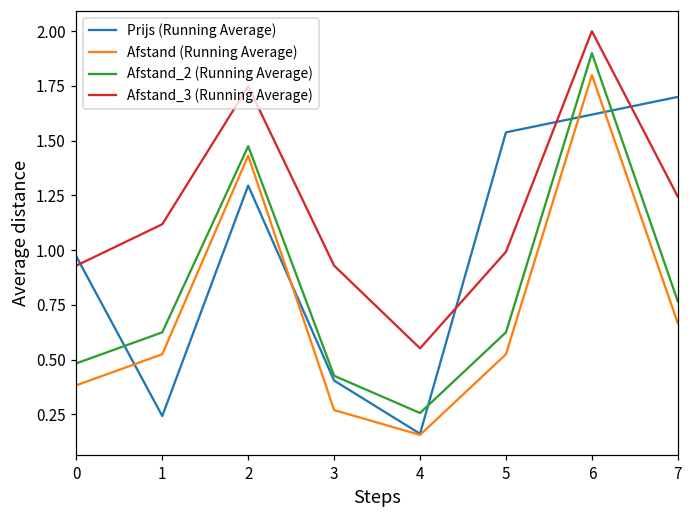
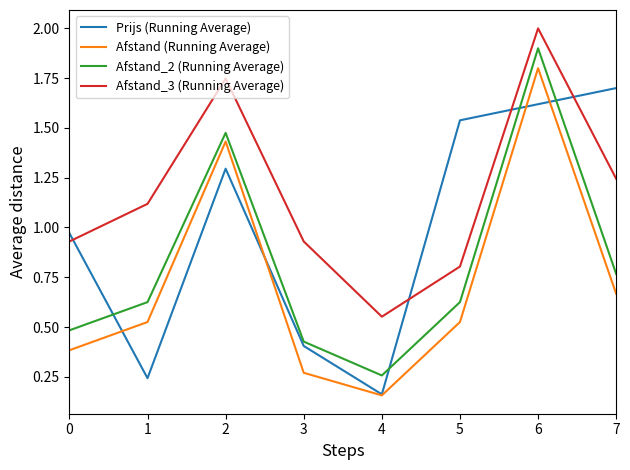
  {
    "Prijs (Running Average)": {
      "0": 0.97,
      "1": 0.24,
      "2": 1.30,
      "3": 0.40,
      "5": 1.54,
      "6": 1.62,
      "7": 1.70
    },
    "Afstand (Running Average)": {
      "0": 0.38,
      "1": 0.53,
      "2": 1.43,
      "3": 0.27,
      "5": 0.53,
      "6": 1.80,
      "7": 0.67
    },
    "Afstand_2 (Running Average)": {
      "0": 0.48,
      "1": 0.63,
      "2": 1.47,
      "3": 0.43,
      "4": 0.26,
      "5": 0.63,
      "6": 1.90,
      "7": 0.77
    },
    "Afstand_3 (Running Average)": {
      "0": 0.93,
      "1": 1.12,
      "3": 0.93,
      "4": 0.55,
-     "5": 0.99,
+     "5": 0.80,
      "6": 2.00,
      "7": 1.24
    }
  }
